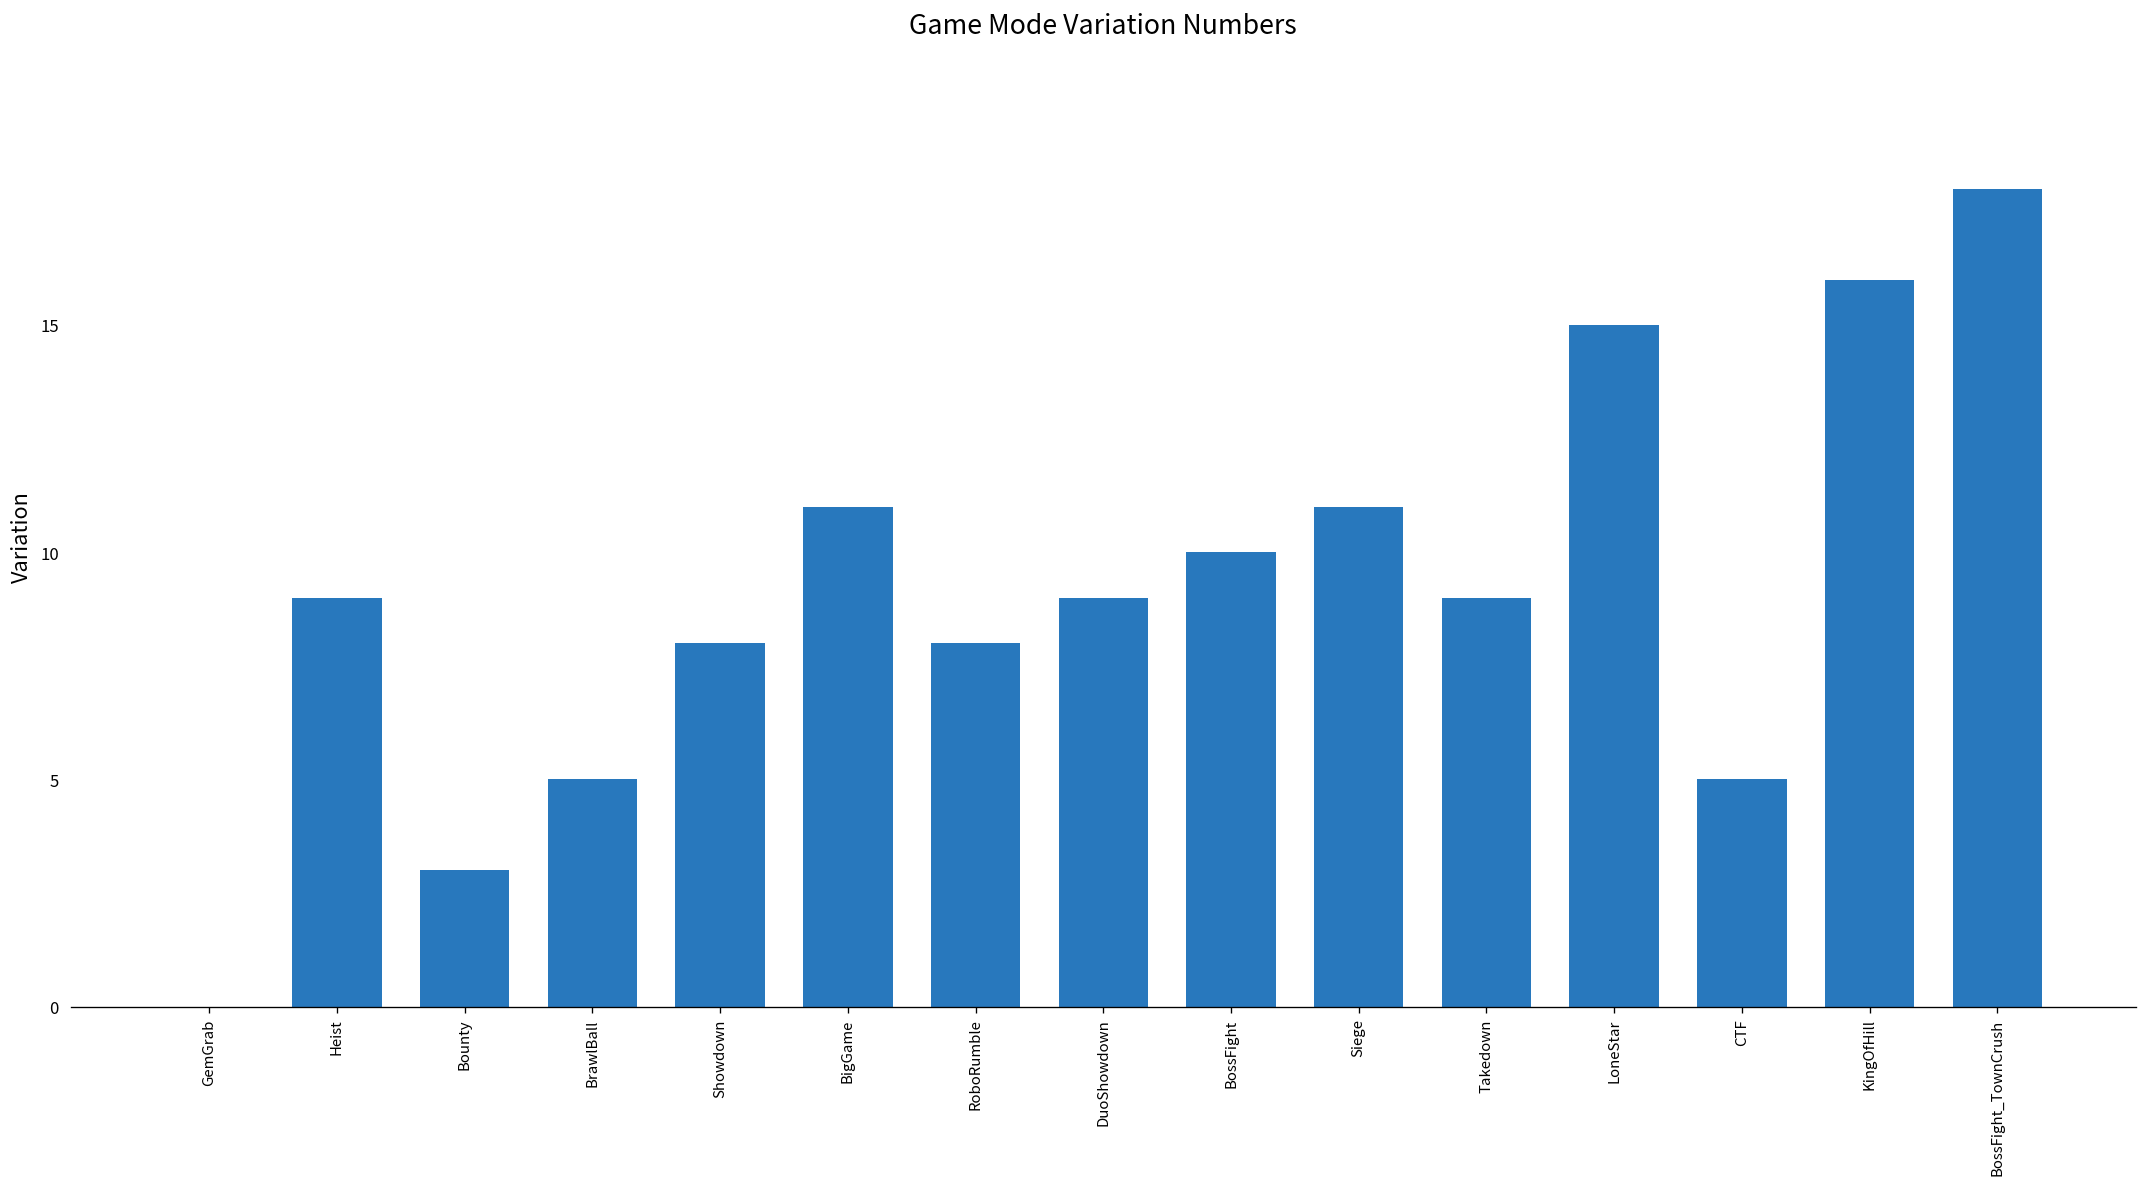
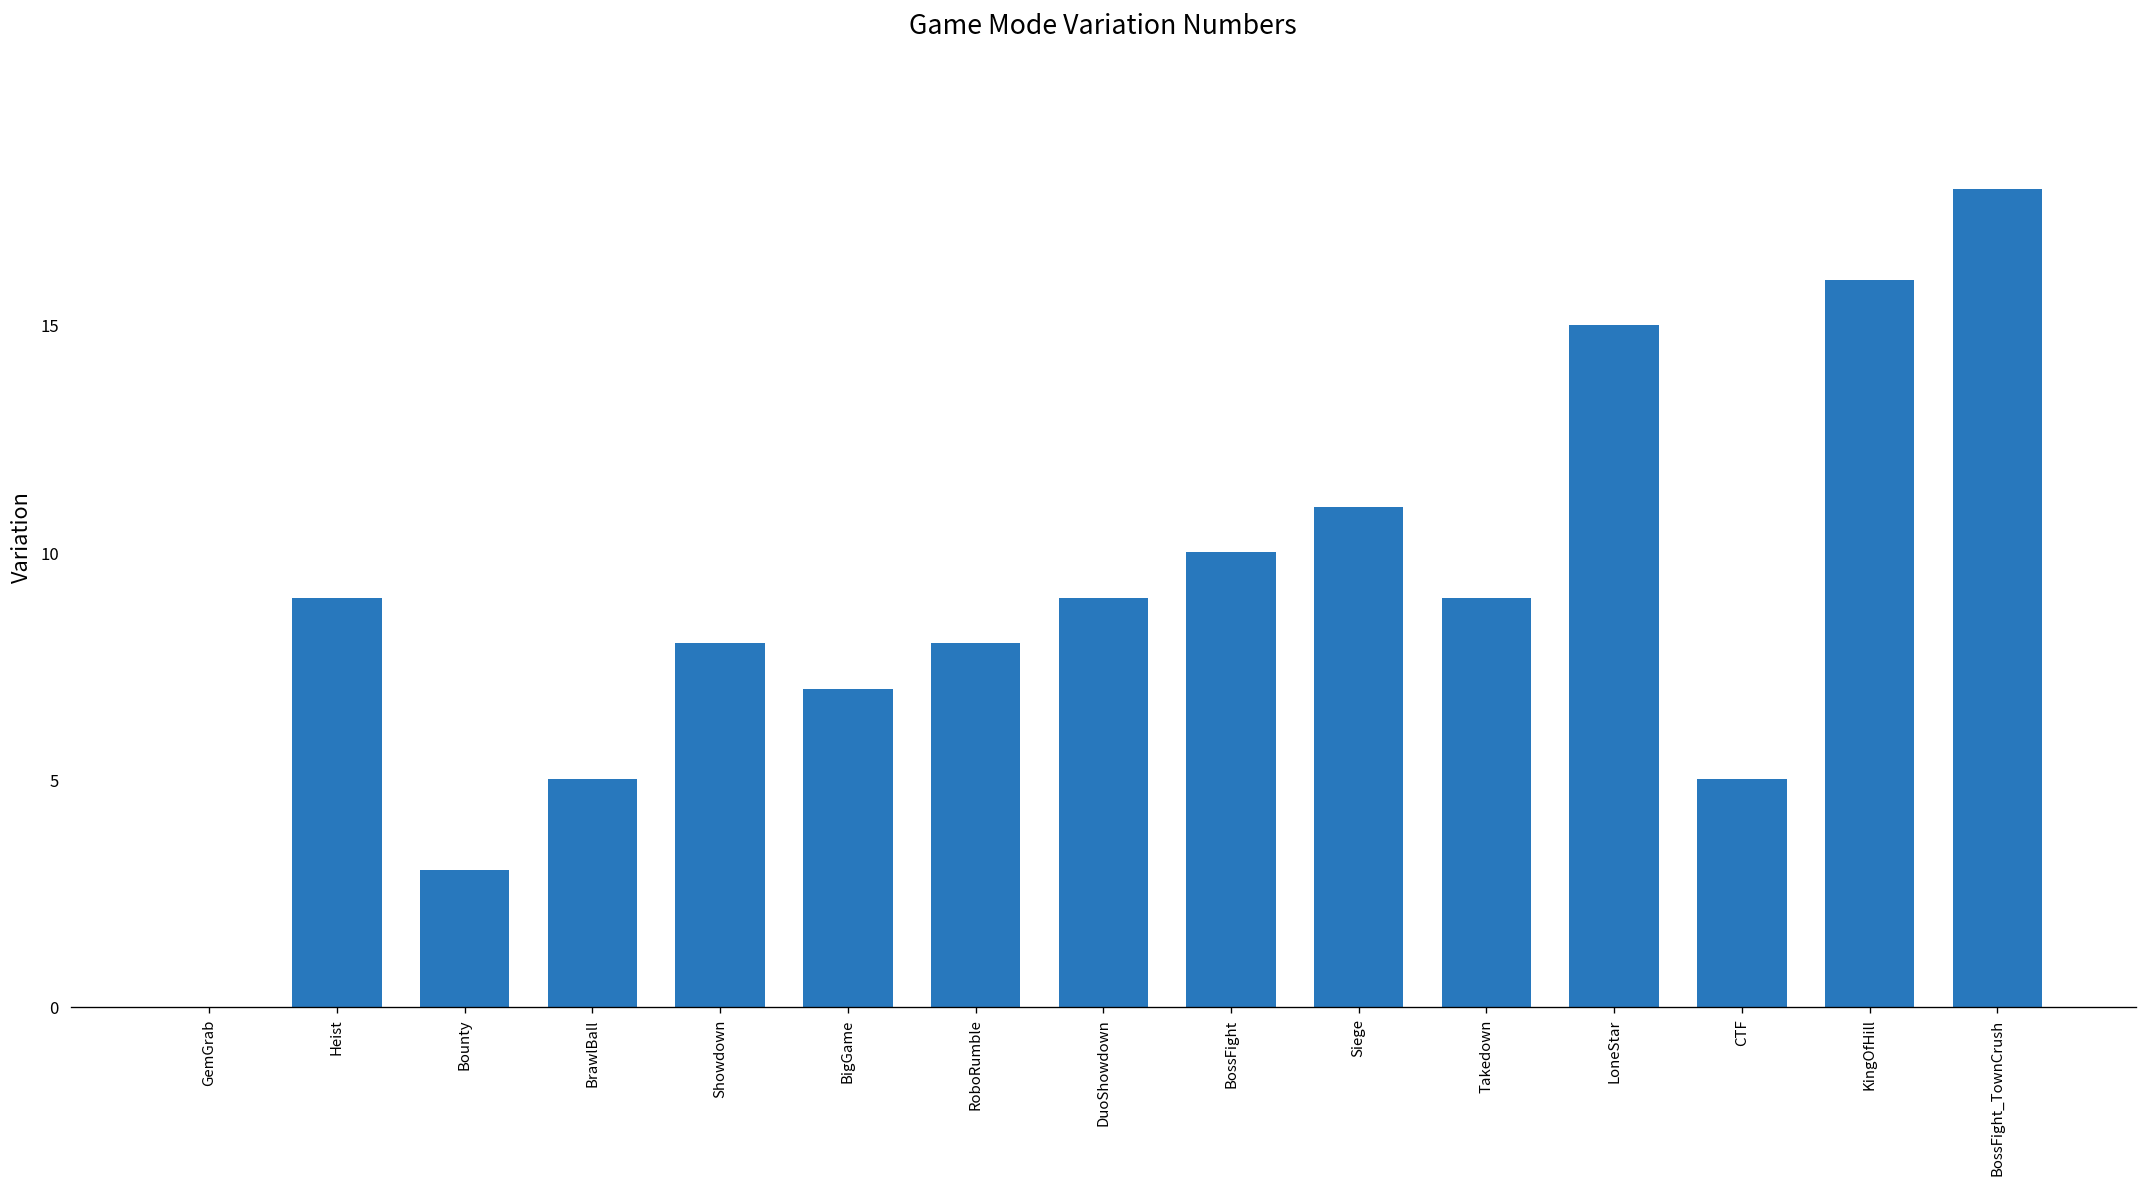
  {
    "GemGrab": 0,
    "Heist": 9,
    "Bounty": 3,
    "BrawlBall": 5,
    "Showdown": 8,
-   "BigGame": 11,
+   "BigGame": 7,
    "RoboRumble": 8,
    "DuoShowdown": 9,
    "BossFight": 10,
    "Siege": 11,
    "Takedown": 9,
    "LoneStar": 15,
    "CTF": 5,
    "KingOfHill": 16,
    "BossFight_TownCrush": 18
  }
